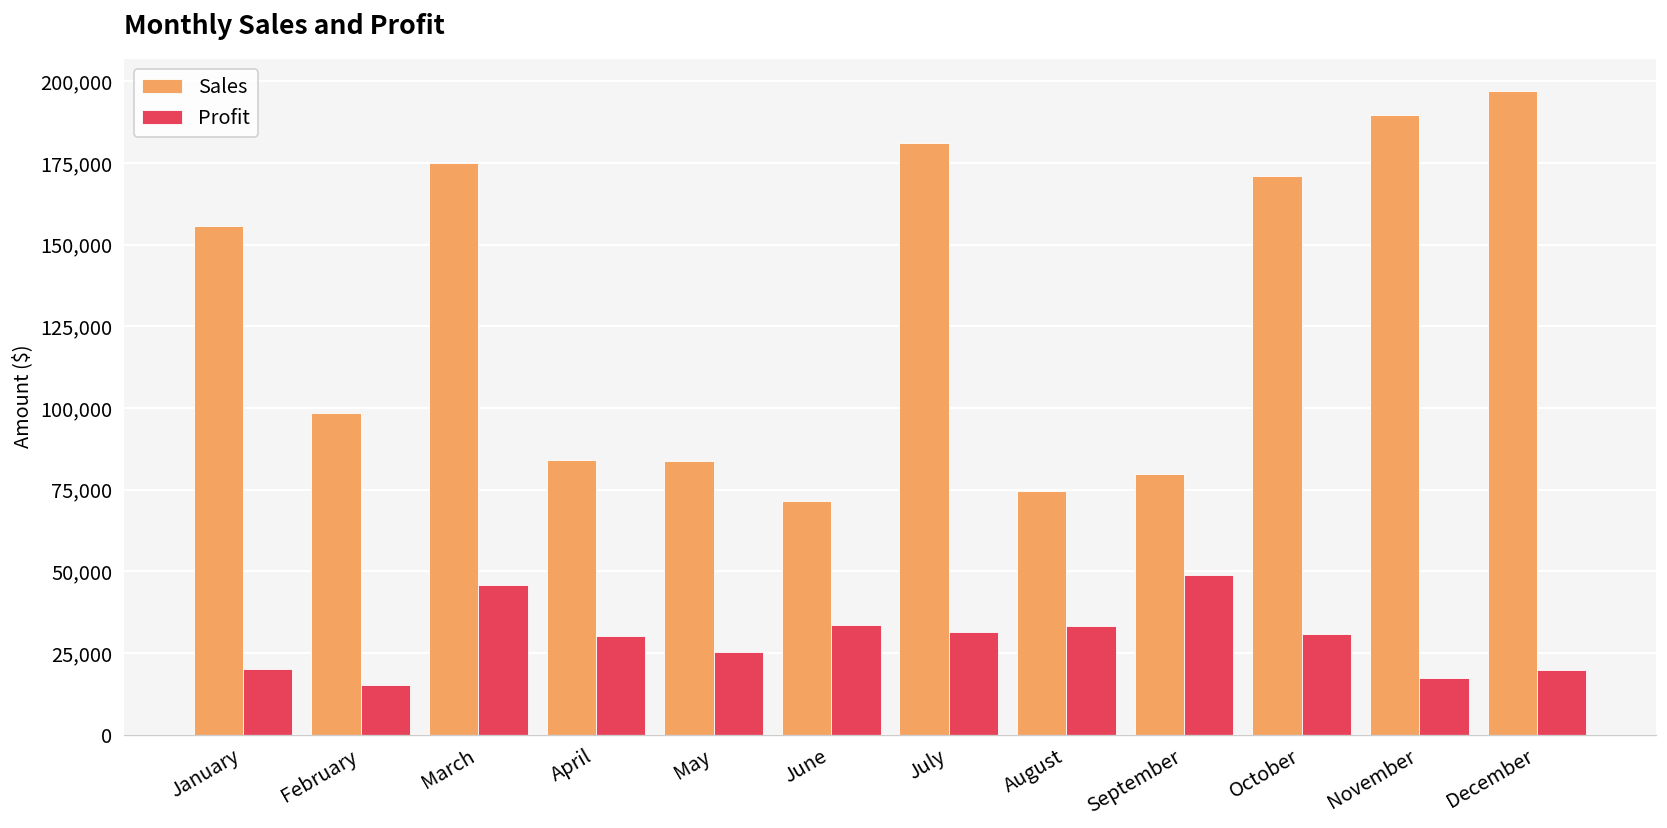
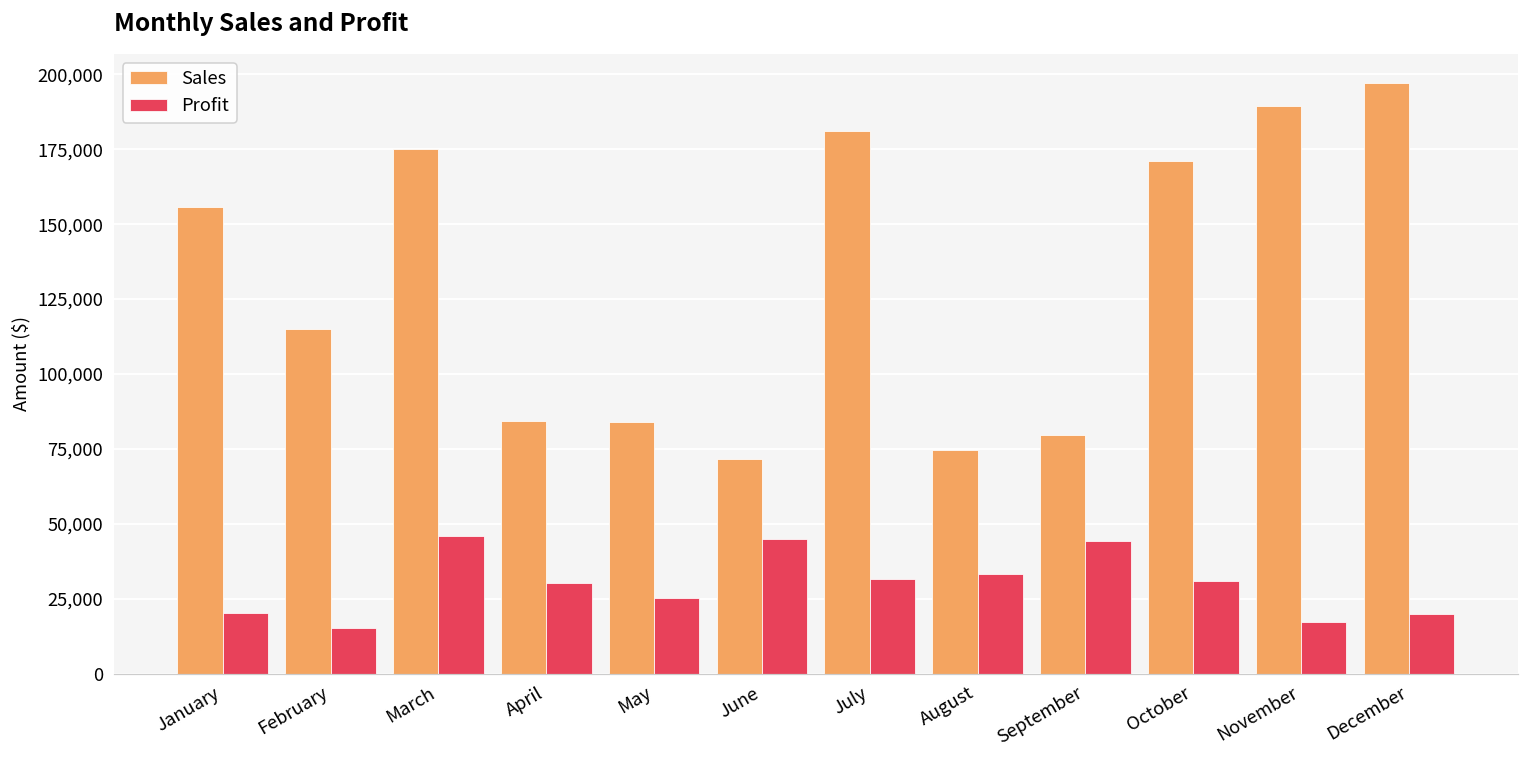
  {
    "Sales": {
      "January": "156,000",
-     "February": "99,000",
+     "February": "115,000",
      "March": "175,000",
      "April": "84,000",
      "May": "84,000",
      "June": "72,000",
      "July": "181,000",
      "August": "75,000",
      "September": "80,000",
      "October": "171,000",
      "November": "190,000",
      "December": "197,000"
    },
    "Profit": {
      "January": "20,000",
      "February": "15,000",
      "March": "46,000",
      "April": "30,000",
      "May": "25,000",
-     "June": "34,000",
+     "June": "45,000",
      "July": "31,000",
      "August": "33,000",
-     "September": "49,000",
+     "September": "44,000",
      "October": "31,000",
      "November": "17,000",
      "December": "20,000"
    }
  }
